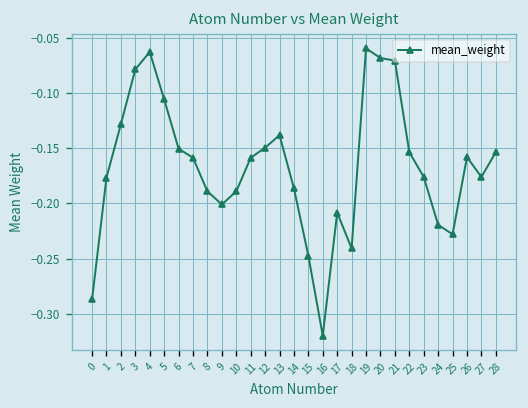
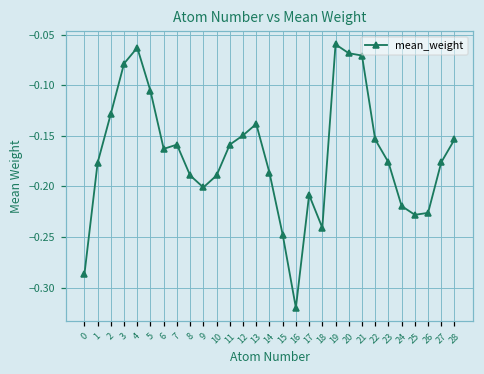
  {
    "0": -0.29,
    "1": -0.18,
    "2": -0.13,
    "3": -0.08,
    "4": -0.06,
    "5": -0.11,
-   "6": -0.15,
+   "6": -0.16,
    "7": -0.16,
    "8": -0.19,
    "9": -0.20,
    "10": -0.19,
    "11": -0.16,
    "12": -0.15,
    "13": -0.14,
    "14": -0.19,
    "15": -0.25,
    "16": -0.32,
    "17": -0.21,
    "18": -0.24,
    "19": -0.06,
    "20": -0.07,
    "22": -0.15,
    "23": -0.18,
    "24": -0.22,
    "25": -0.23,
-   "26": -0.16,
+   "26": -0.23,
    "27": -0.18,
    "28": -0.15
  }
